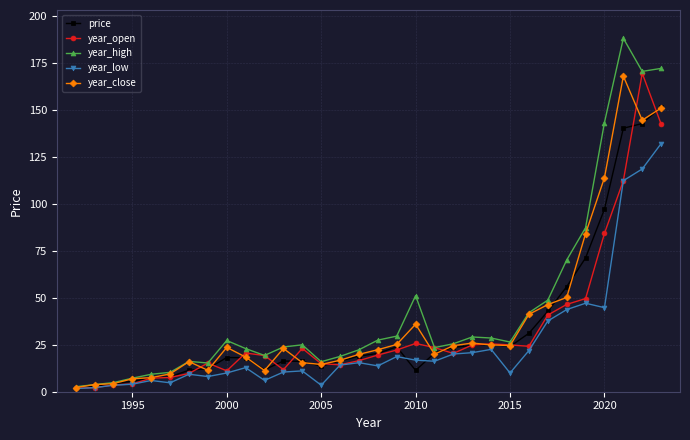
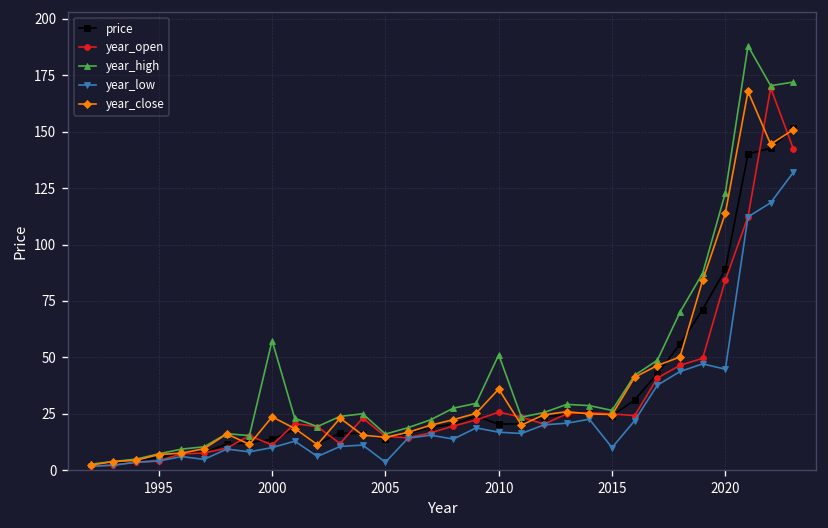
  {
    "price": {
-     "2000": 18,
-     "2010": 11,
-     "2020": 97
+     "2000": 14,
+     "2010": 20,
+     "2020": 89
    },
    "year_open": {
      "2010": 26,
      "2020": 84
    },
    "year_high": {
-     "2000": 27,
+     "2000": 57,
      "2010": 51,
      "2015": 26,
-     "2020": 143
+     "2020": 123
    },
    "year_low": {
      "2005": 3,
      "2010": 17,
      "2015": 10,
      "2020": 45
    },
    "year_close": {
      "2000": 24,
      "2010": 36,
      "2020": 114
    }
  }
